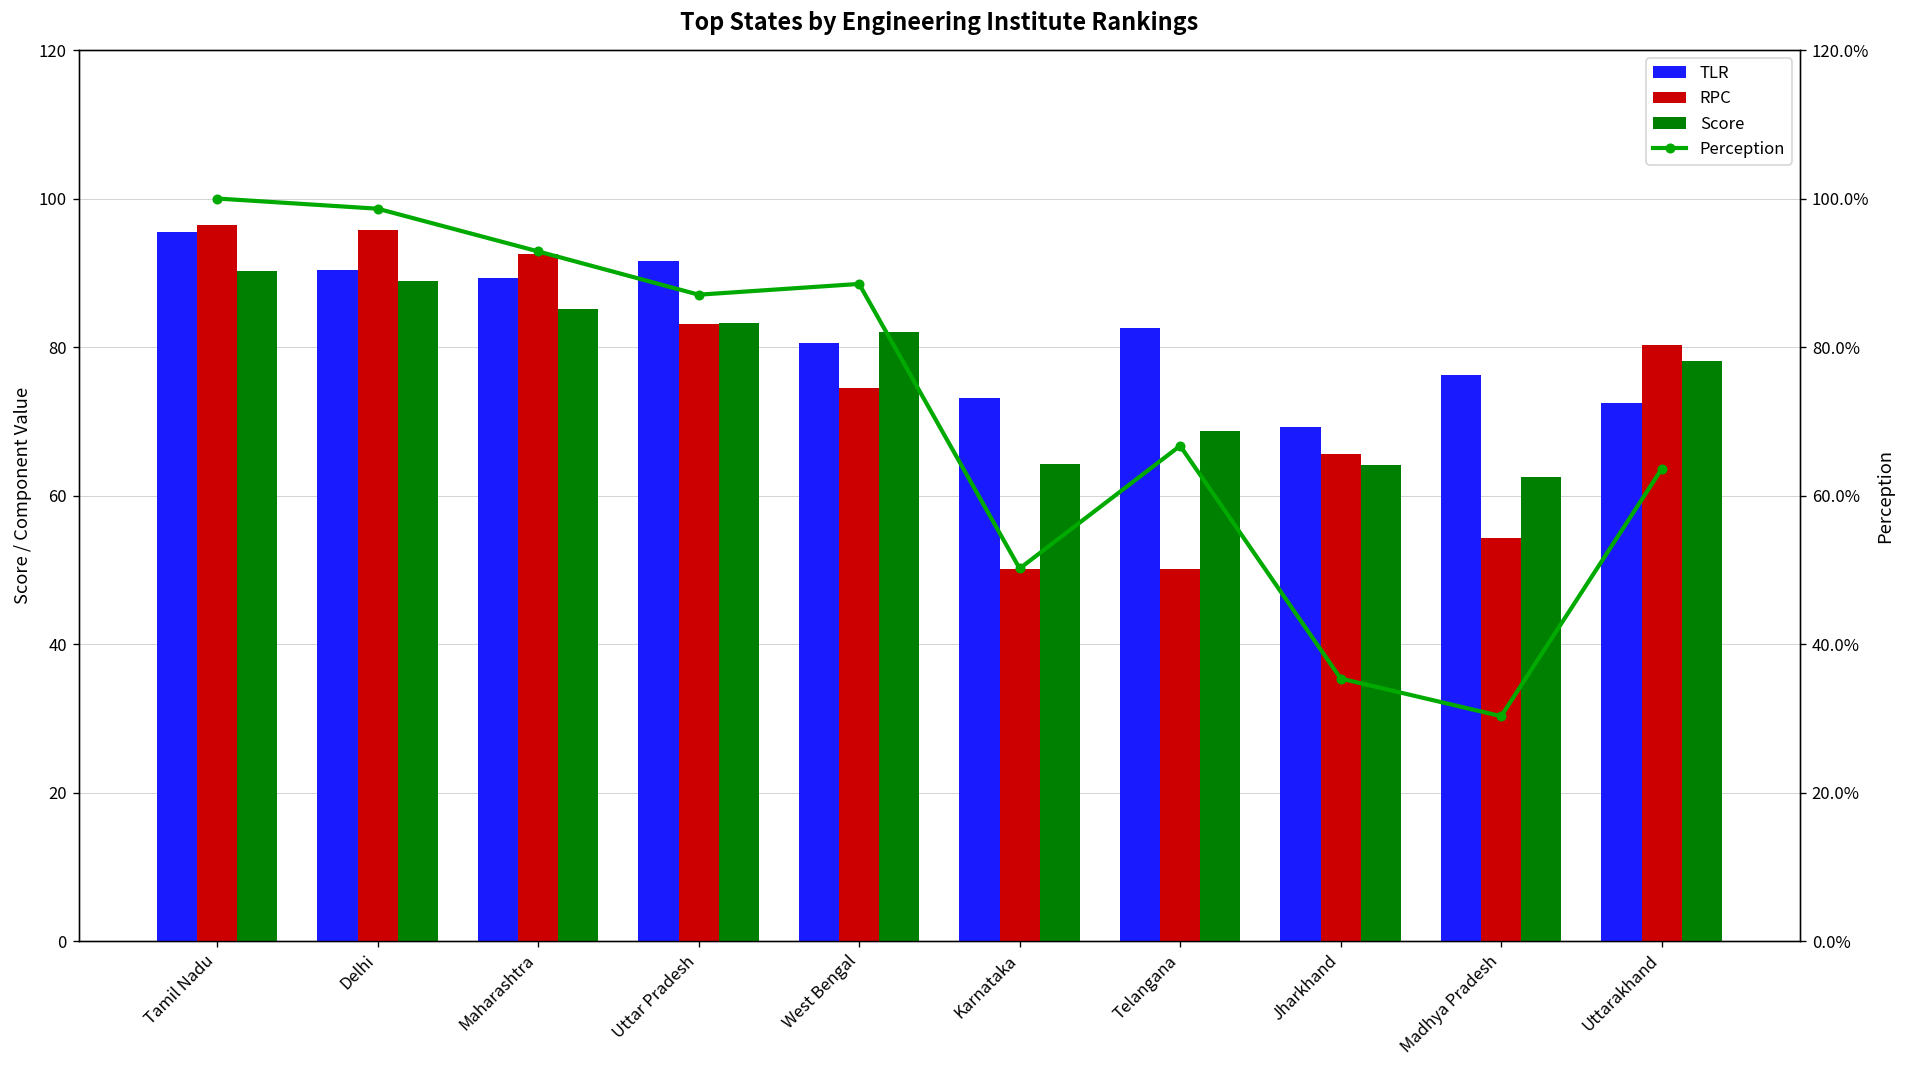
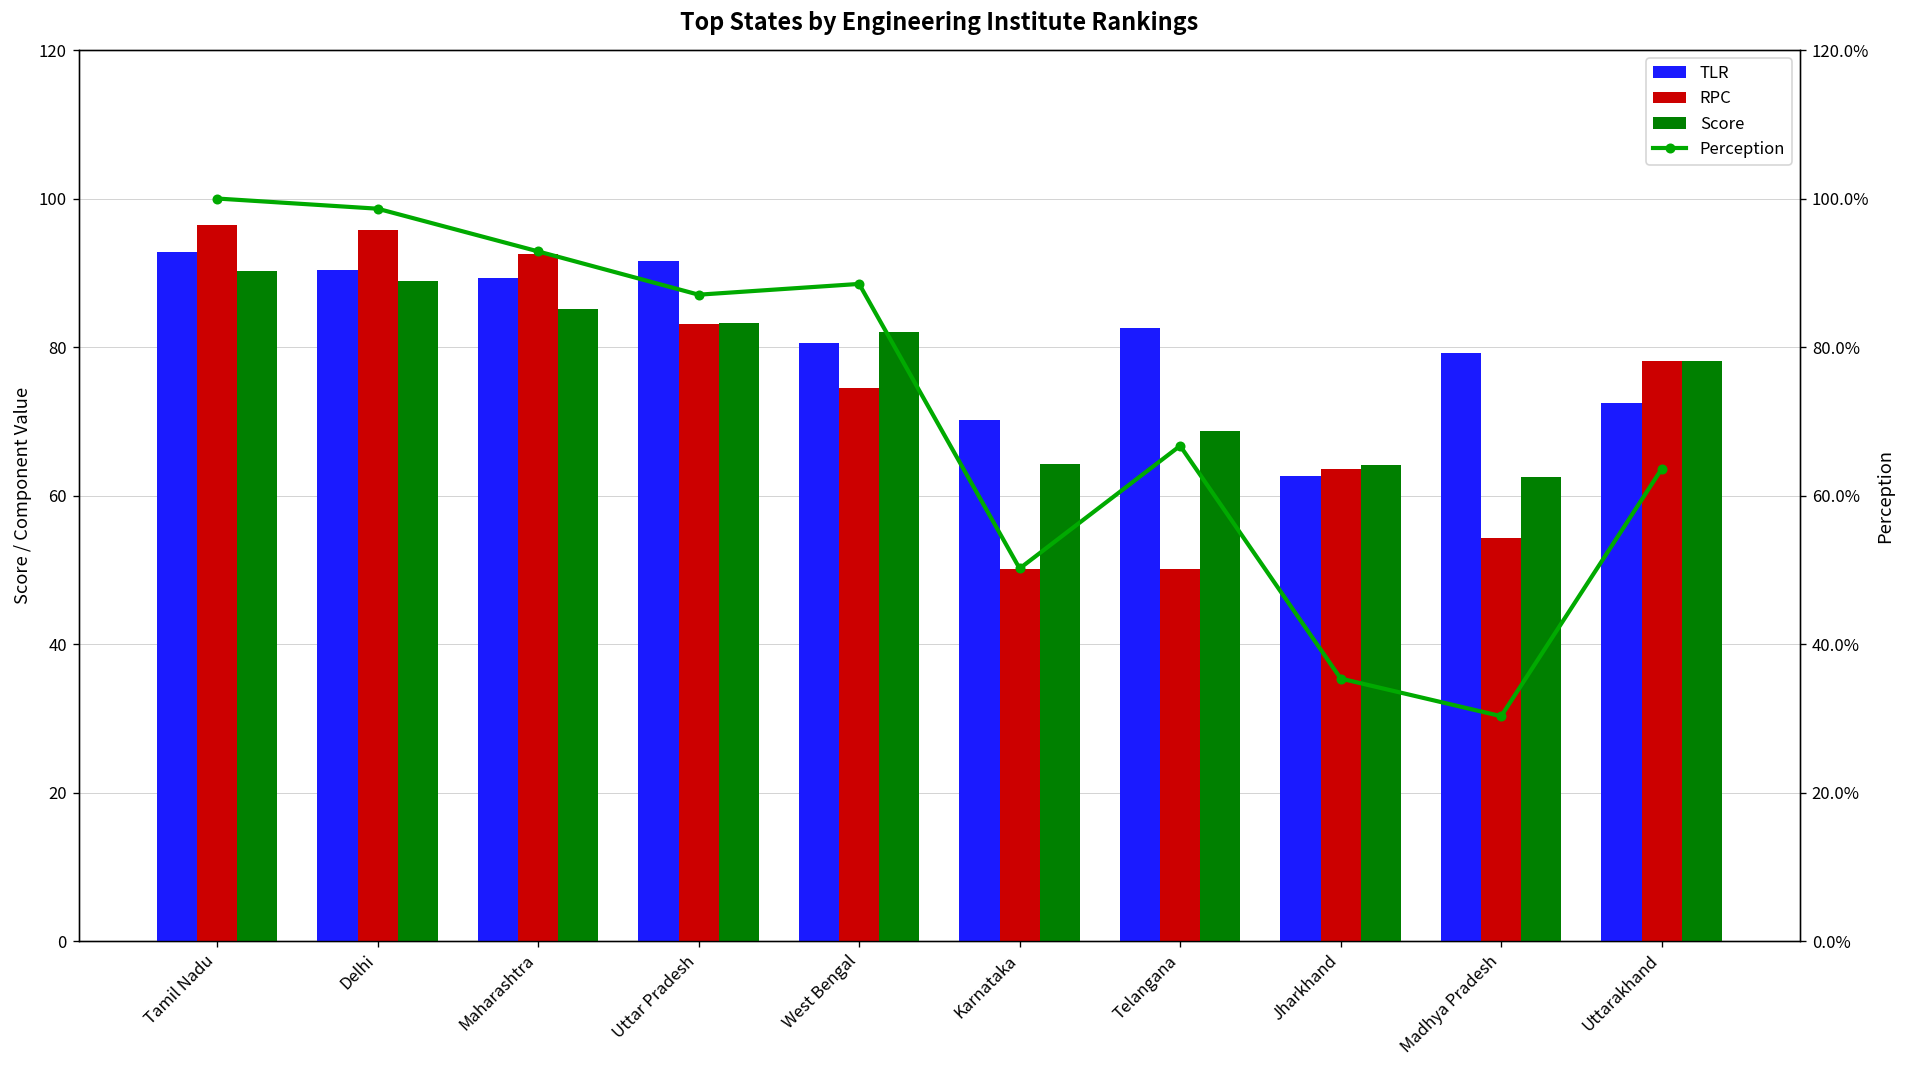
  {
    "TLR": {
-     "Tamil Nadu": 95,
+     "Tamil Nadu": 93,
      "Delhi": 90,
      "Maharashtra": 89,
      "Uttar Pradesh": 92,
      "West Bengal": 81,
-     "Karnataka": 73,
+     "Karnataka": 70,
      "Telangana": 83,
-     "Jharkhand": 69,
-     "Madhya Pradesh": 76,
+     "Jharkhand": 63,
+     "Madhya Pradesh": 79,
      "Uttarakhand": 73
    },
    "RPC": {
      "Tamil Nadu": 96,
      "Delhi": 96,
      "Maharashtra": 93,
      "Uttar Pradesh": 83,
      "West Bengal": 75,
      "Karnataka": 50,
      "Telangana": 50,
-     "Jharkhand": 66,
+     "Jharkhand": 64,
      "Madhya Pradesh": 54,
-     "Uttarakhand": 80
+     "Uttarakhand": 78
    }
  }
